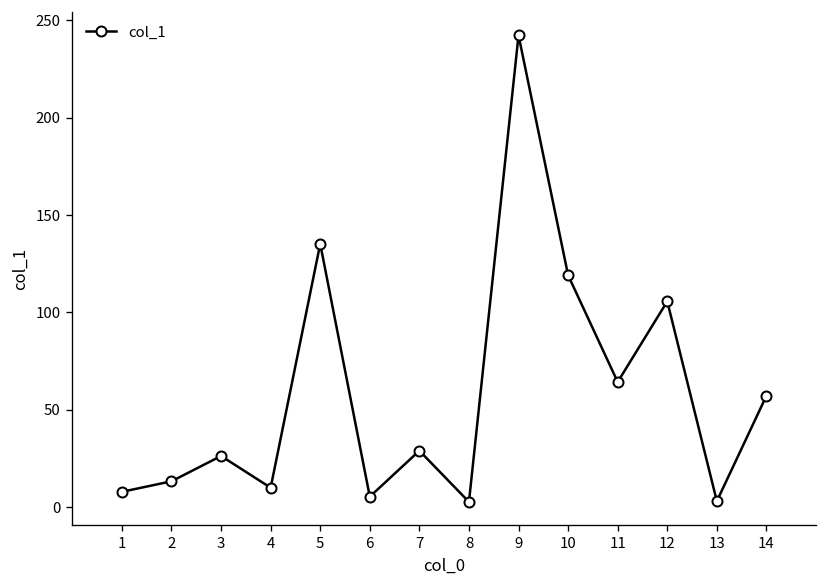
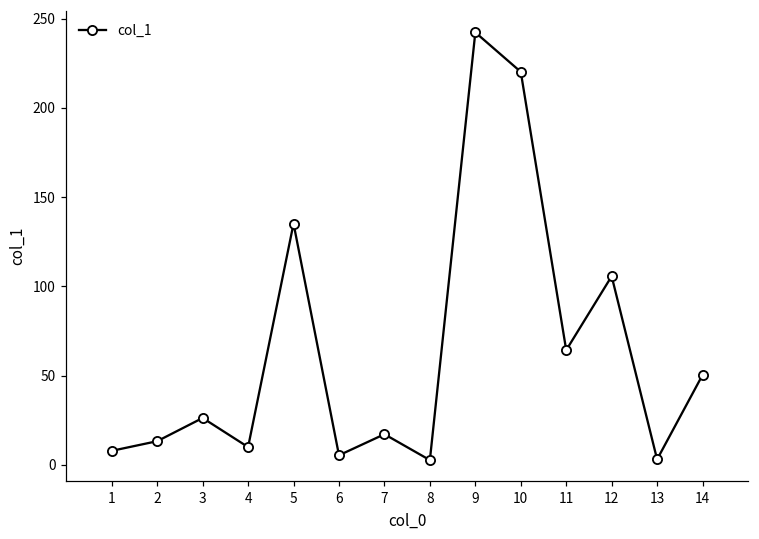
  {
    "1": 8,
    "2": 13,
    "3": 26,
    "4": 10,
    "5": 135,
    "6": 5,
-   "7": 29,
+   "7": 17,
    "8": 3,
    "9": 242,
-   "10": 119,
+   "10": 220,
    "11": 64,
    "12": 106,
    "13": 3,
-   "14": 57
+   "14": 50
  }
